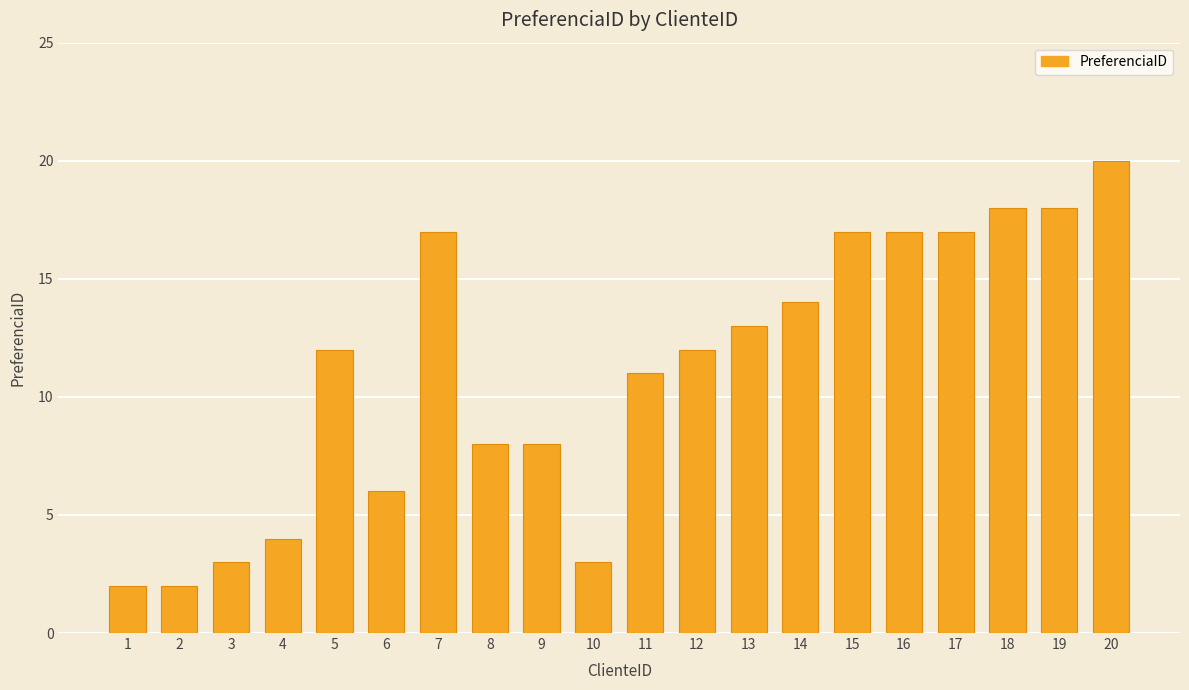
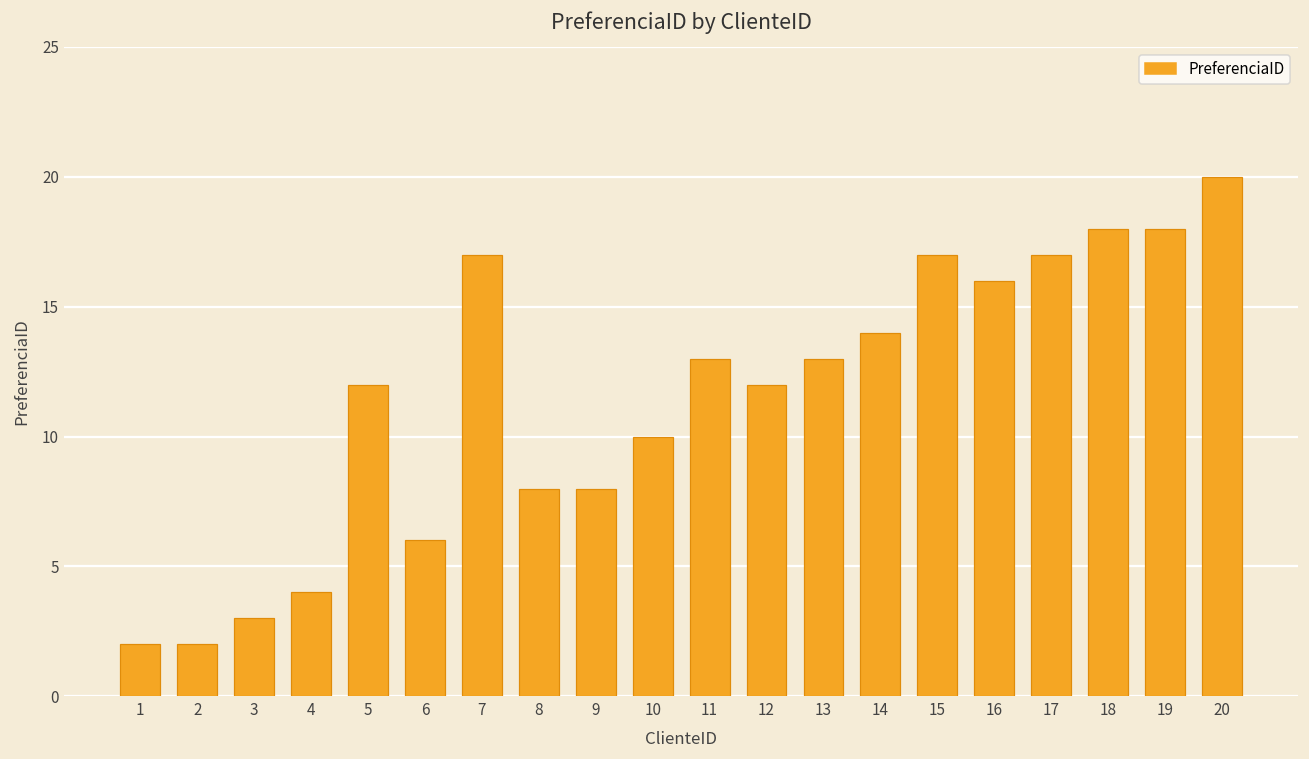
  {
    "1": 2,
    "2": 2,
    "3": 3,
    "4": 4,
    "5": 12,
    "6": 6,
    "7": 17,
    "8": 8,
    "9": 8,
-   "10": 3,
-   "11": 11,
+   "10": 10,
+   "11": 13,
    "12": 12,
    "13": 13,
    "14": 14,
    "15": 17,
-   "16": 17,
+   "16": 16,
    "17": 17,
    "18": 18,
    "19": 18,
    "20": 20
  }
